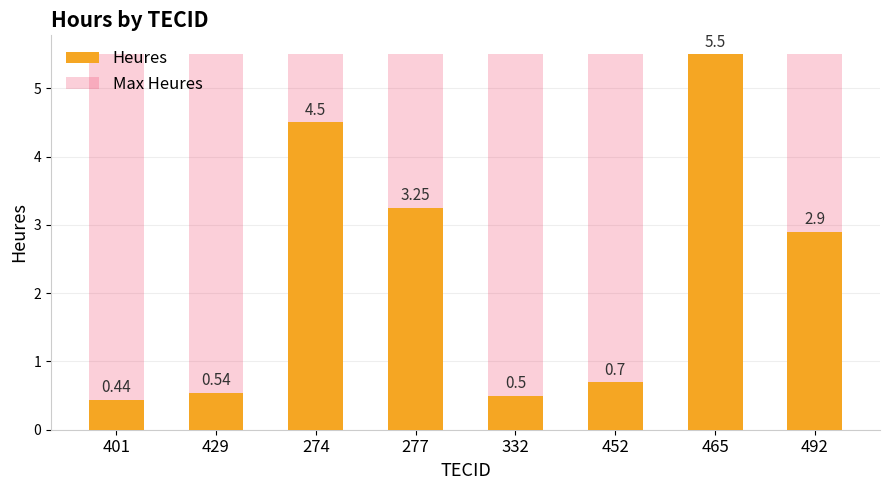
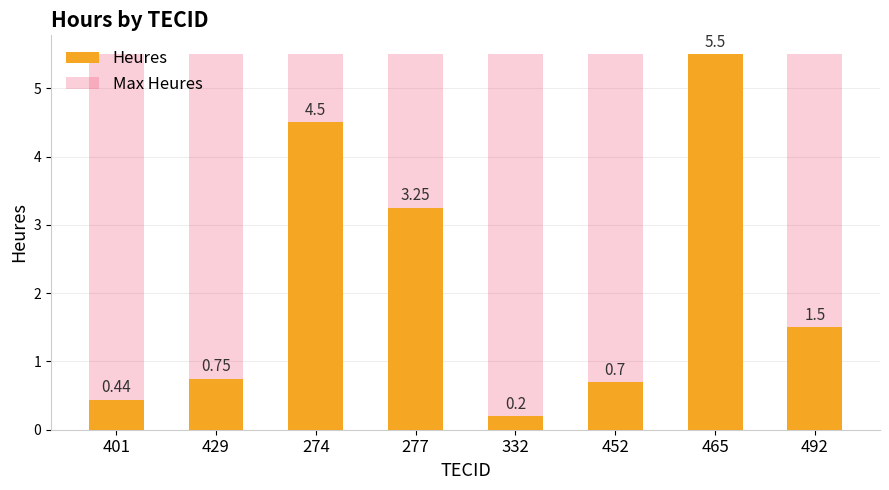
  {
    "Heures": {
-     "429": 0.54,
-     "332": 0.5,
+     "429": 0.75,
+     "332": 0.2,
      "465": 5.5,
-     "492": 2.9
+     "492": 1.5
    },
    "Max Heures": {
      "465": 5.5
    }
  }
